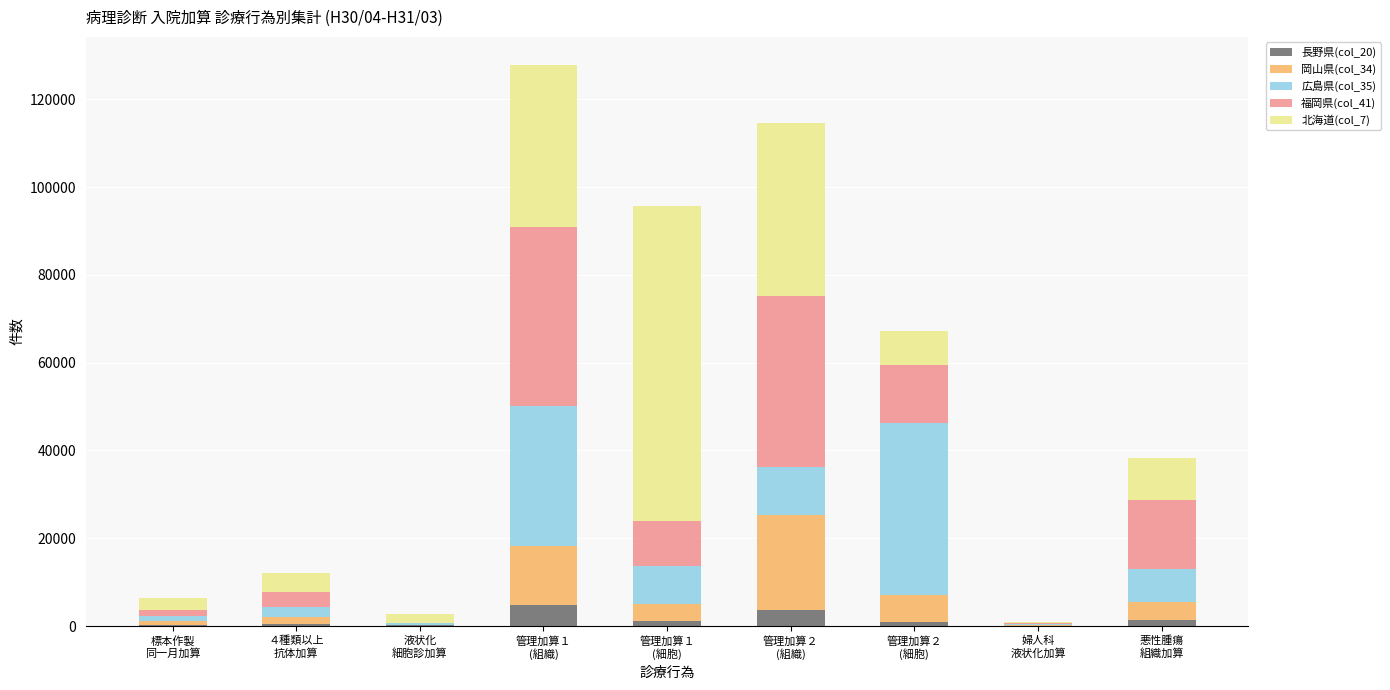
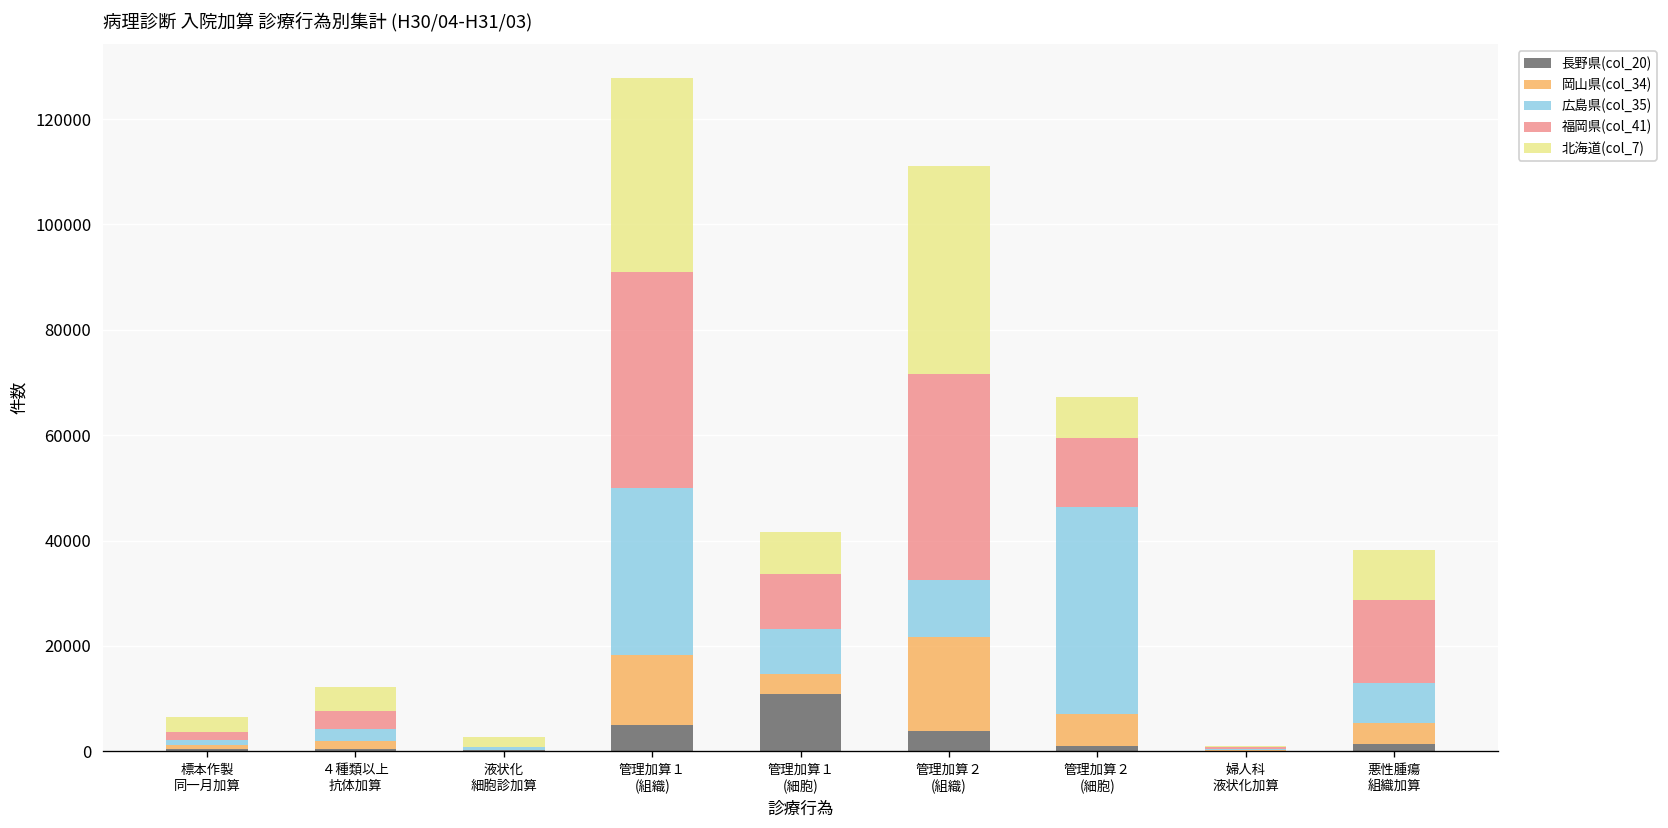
  {
    "長野県(col_20)": {
      "管理加算１ (組織)": 5000,
-     "管理加算１ (細胞)": 1000,
+     "管理加算１ (細胞)": 11000,
      "管理加算２ (組織)": 4000,
      "管理加算２ (細胞)": 1000,
      "婦人科 液状化加算": 0,
      "悪性腫瘍 組織加算": 1000
    },
    "岡山県(col_34)": {
      "標本作製 同一月加算": 1000,
      "４種類以上 抗体加算": 2000,
      "液状化 細胞診加算": 0,
      "管理加算１ (組織)": 13000,
      "管理加算１ (細胞)": 4000,
-     "管理加算２ (組織)": 21000,
+     "管理加算２ (組織)": 18000,
      "管理加算２ (細胞)": 6000,
      "悪性腫瘍 組織加算": 4000
    },
    "広島県(col_35)": {
      "標本作製 同一月加算": 1000,
      "４種類以上 抗体加算": 2000,
      "液状化 細胞診加算": 1000,
      "管理加算１ (組織)": 32000,
      "管理加算１ (細胞)": 9000,
      "管理加算２ (組織)": 11000,
      "管理加算２ (細胞)": 39000,
      "悪性腫瘍 組織加算": 8000
    },
    "福岡県(col_41)": {
      "標本作製 同一月加算": 2000,
      "４種類以上 抗体加算": 3000,
      "液状化 細胞診加算": 0,
      "管理加算１ (組織)": 41000,
      "管理加算１ (細胞)": 10000,
      "管理加算２ (組織)": 39000,
      "管理加算２ (細胞)": 13000,
      "悪性腫瘍 組織加算": 16000
    },
    "北海道(col_7)": {
      "標本作製 同一月加算": 3000,
      "４種類以上 抗体加算": 4000,
      "液状化 細胞診加算": 2000,
      "管理加算１ (組織)": 37000,
-     "管理加算１ (細胞)": 72000,
+     "管理加算１ (細胞)": 8000,
      "管理加算２ (組織)": 39000,
      "管理加算２ (細胞)": 8000,
      "悪性腫瘍 組織加算": 10000
    }
  }
